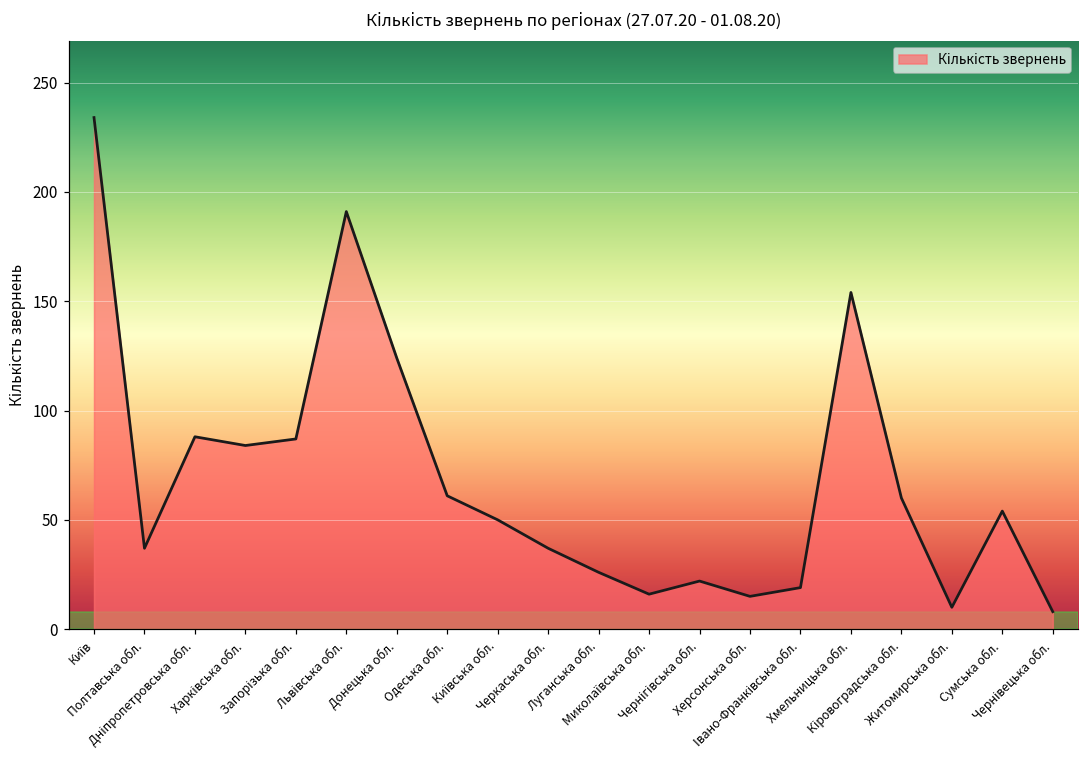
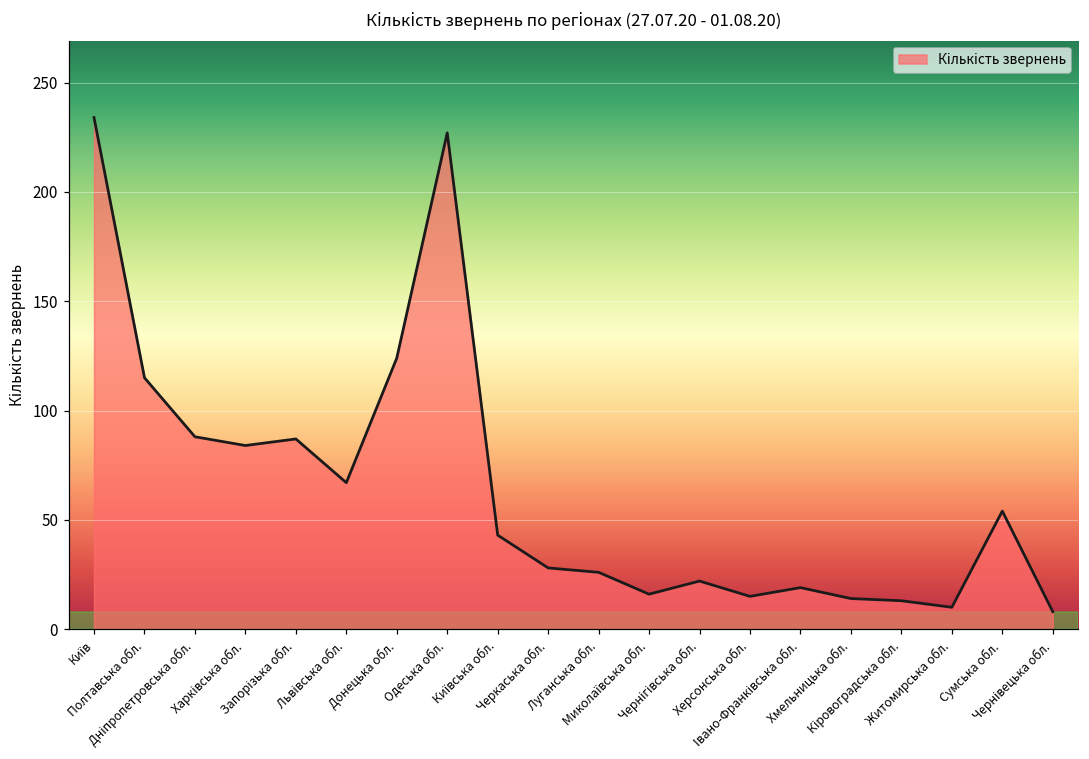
  {
    "Київ": 234,
-   "Полтавська обл.": 37,
+   "Полтавська обл.": 115,
    "Дніпропетровська обл.": 88,
    "Харківська обл.": 84,
    "Запорізька обл.": 87,
-   "Львівська обл.": 191,
+   "Львівська обл.": 67,
    "Донецька обл.": 124,
-   "Одеська обл.": 61,
-   "Київська обл.": 50,
-   "Черкаська обл.": 37,
+   "Одеська обл.": 227,
+   "Київська обл.": 43,
+   "Черкаська обл.": 28,
    "Луганська обл.": 26,
    "Миколаївська обл.": 16,
    "Чернігівська обл.": 22,
    "Херсонська обл.": 15,
    "Івано-Франківська обл.": 19,
-   "Хмельницька обл.": 154,
-   "Кіровоградська обл.": 60,
+   "Хмельницька обл.": 14,
+   "Кіровоградська обл.": 13,
    "Житомирська обл.": 10,
    "Сумська обл.": 54
  }
